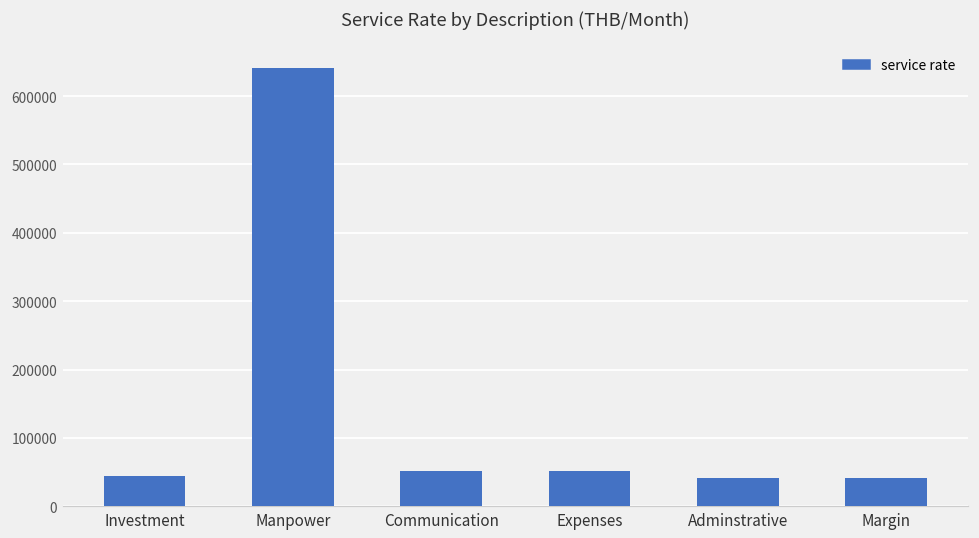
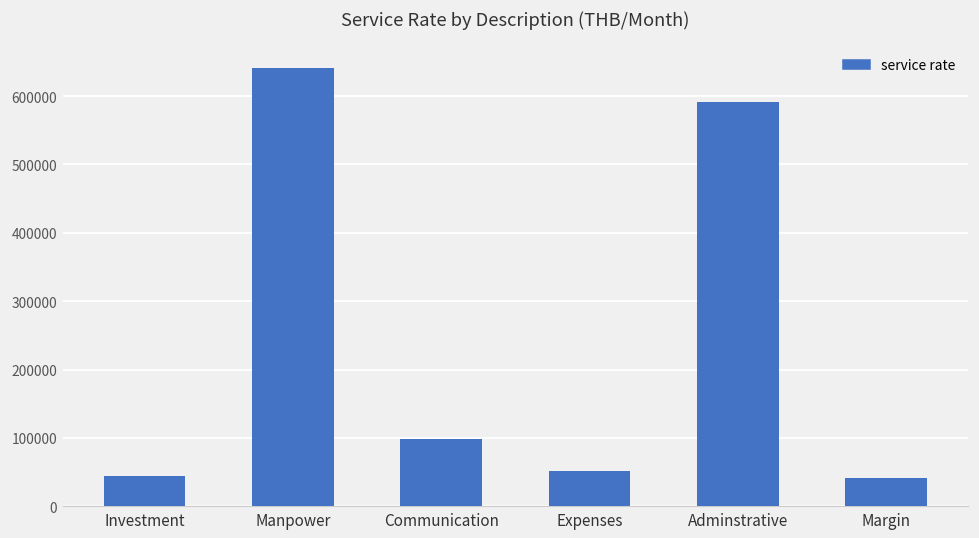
  {
    "Investment": 40000,
    "Manpower": 640000,
-   "Communication": 50000,
+   "Communication": 100000,
    "Expenses": 50000,
-   "Adminstrative": 40000,
+   "Adminstrative": 590000,
    "Margin": 40000
  }
